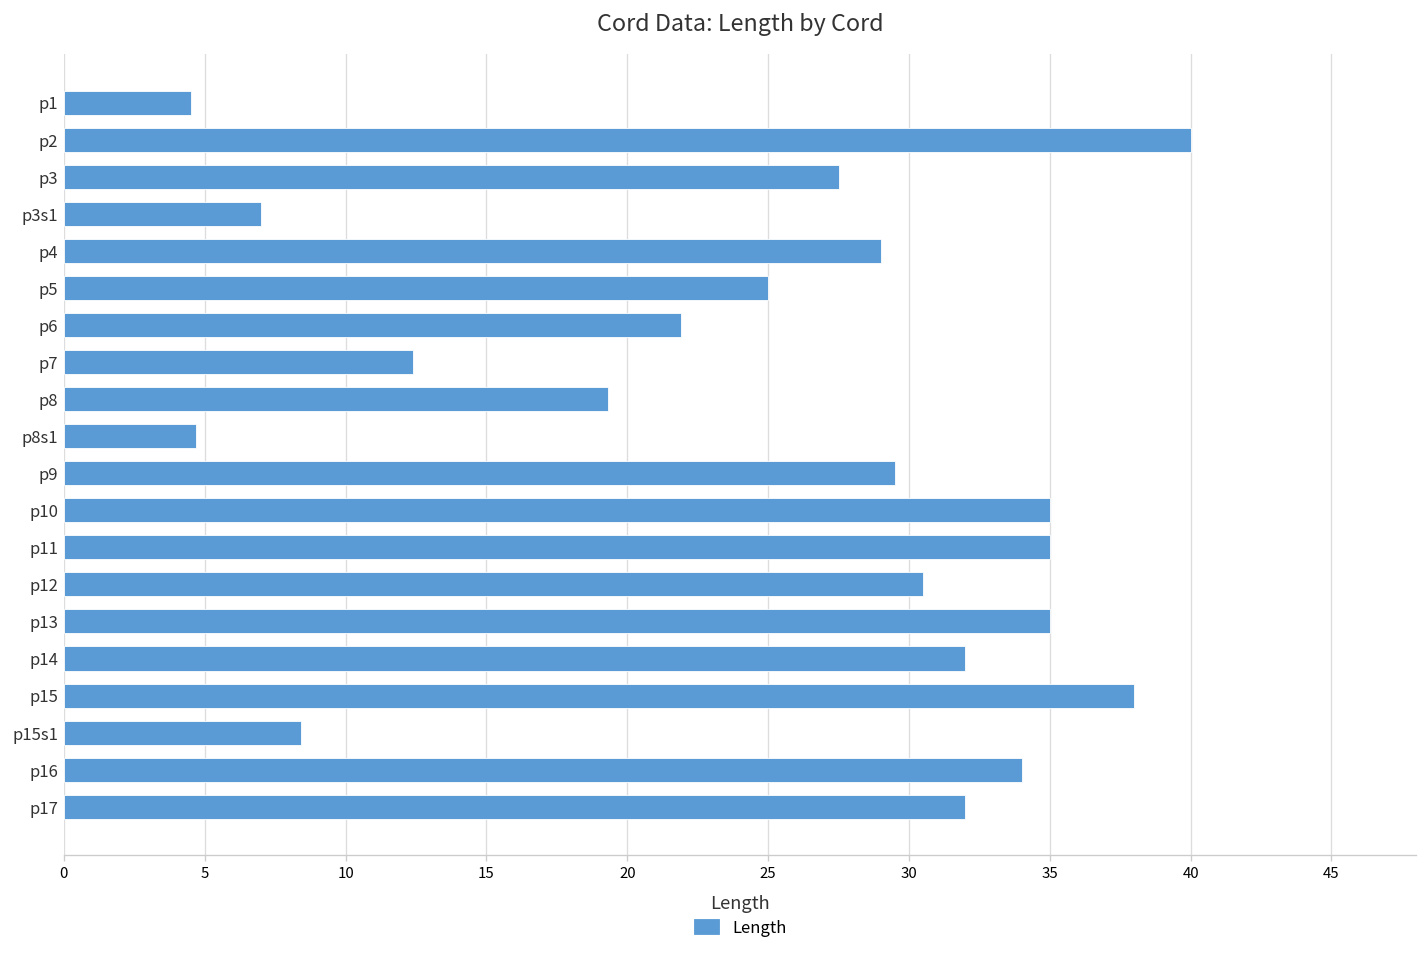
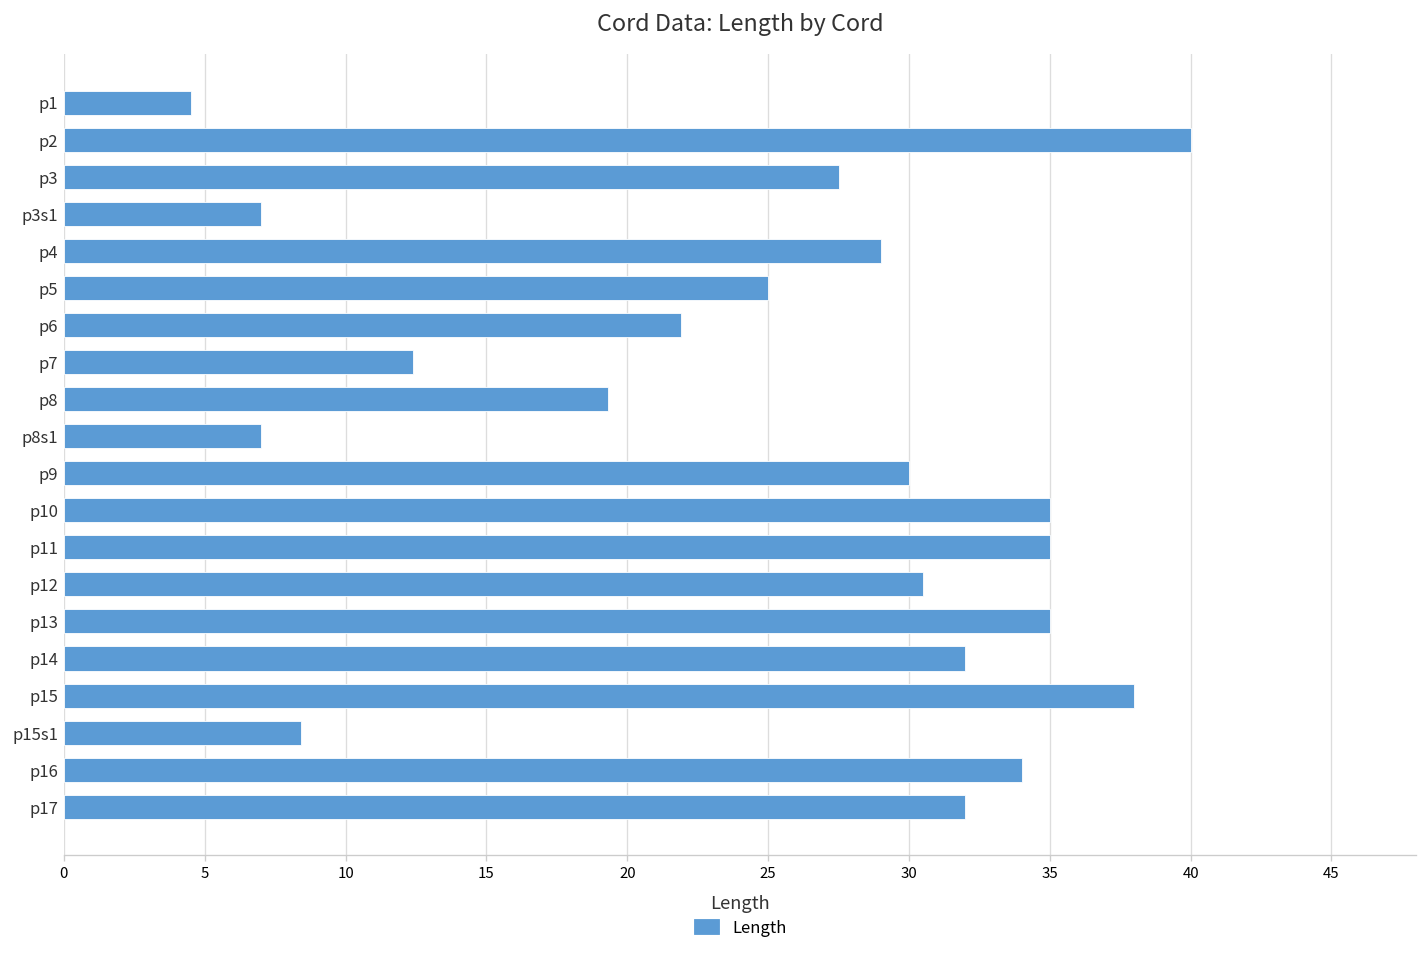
  {
    "p1": 4.5,
    "p2": 40.0,
    "p3": 27.5,
    "p3s1": 7.0,
    "p4": 29.0,
    "p5": 25.0,
    "p6": 21.9,
    "p7": 12.4,
    "p8": 19.3,
-   "p8s1": 4.7,
-   "p9": 29.5,
+   "p8s1": 7.0,
+   "p9": 30.0,
    "p10": 35.0,
    "p11": 35.0,
    "p12": 30.5,
    "p13": 35.0,
    "p14": 32.0,
    "p15": 38.0,
    "p15s1": 8.4,
    "p16": 34.0,
    "p17": 32.0
  }
